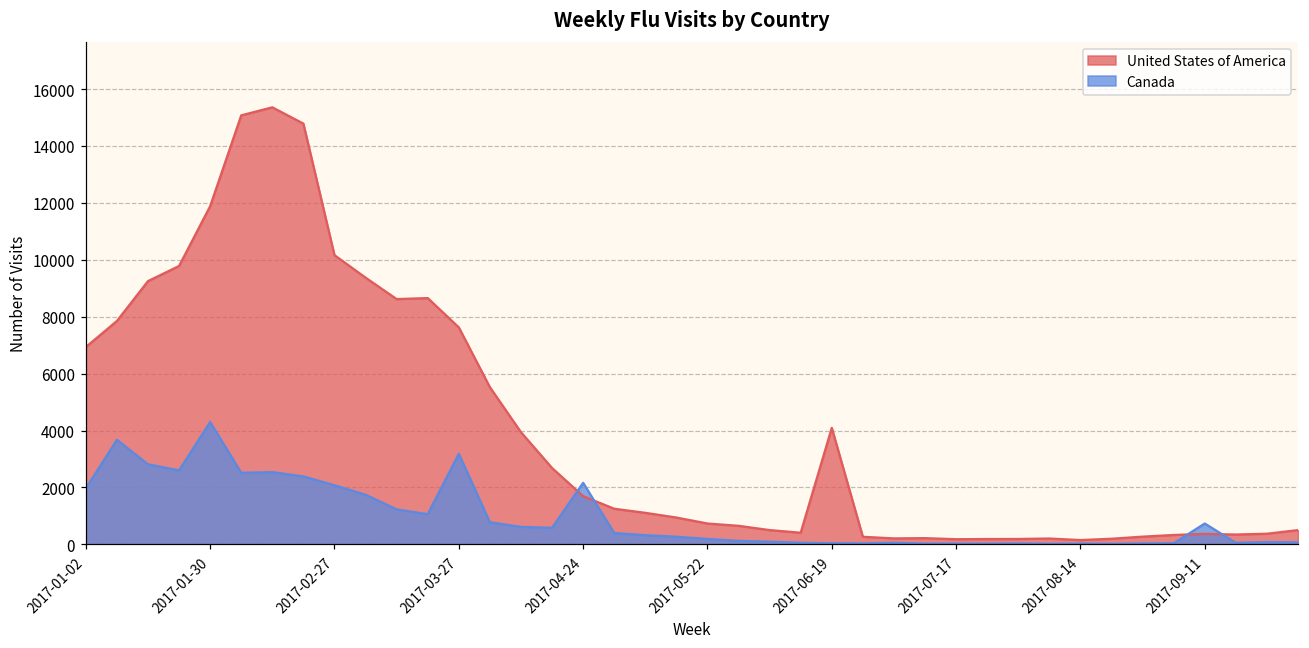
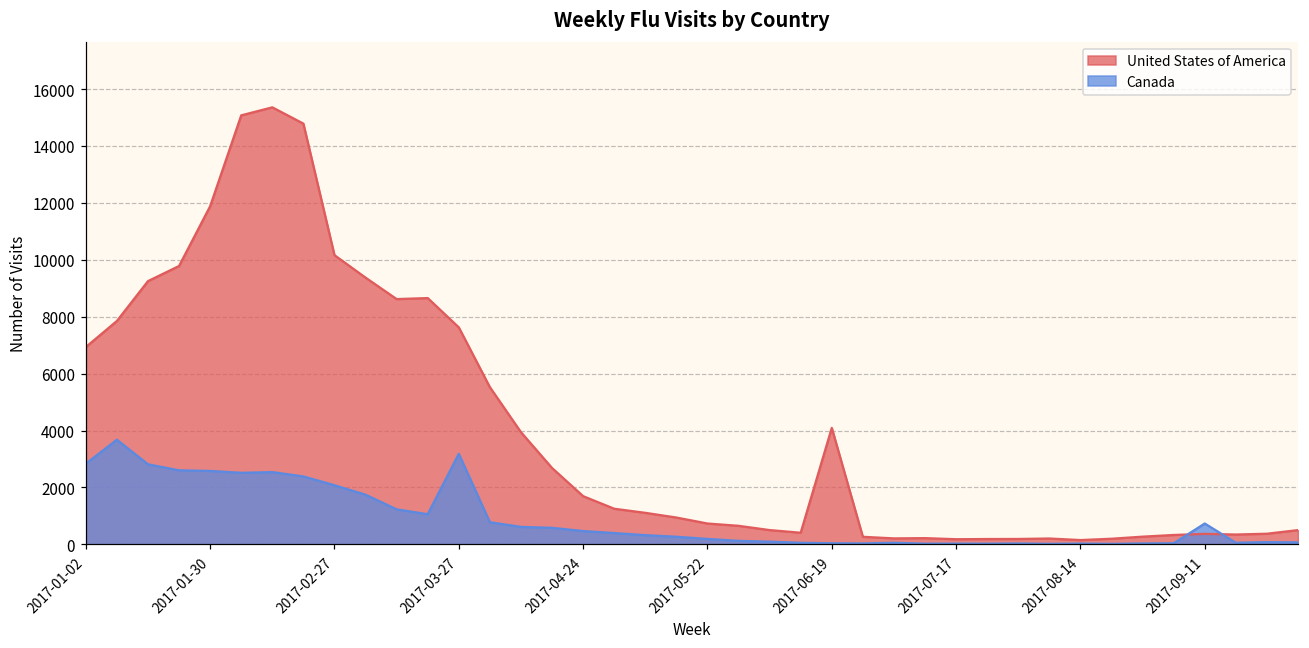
  {
    "United States of America": {
      "2017-01-02": 6900,
      "2017-01-30": 11900,
      "2017-02-27": 10200,
      "2017-03-27": 7600,
      "2017-04-24": 1700,
      "2017-05-22": 700,
      "2017-06-19": 4100,
      "2017-07-17": 200,
      "2017-08-14": 200,
      "2017-09-11": 400
    },
    "Canada": {
-     "2017-01-02": 2000,
-     "2017-01-30": 4300,
+     "2017-01-02": 2800,
+     "2017-01-30": 2600,
      "2017-02-27": 2100,
      "2017-03-27": 3200,
-     "2017-04-24": 2200,
+     "2017-04-24": 500,
      "2017-05-22": 200,
      "2017-06-19": 0,
      "2017-07-17": 0,
      "2017-08-14": 0,
      "2017-09-11": 700
    }
  }
